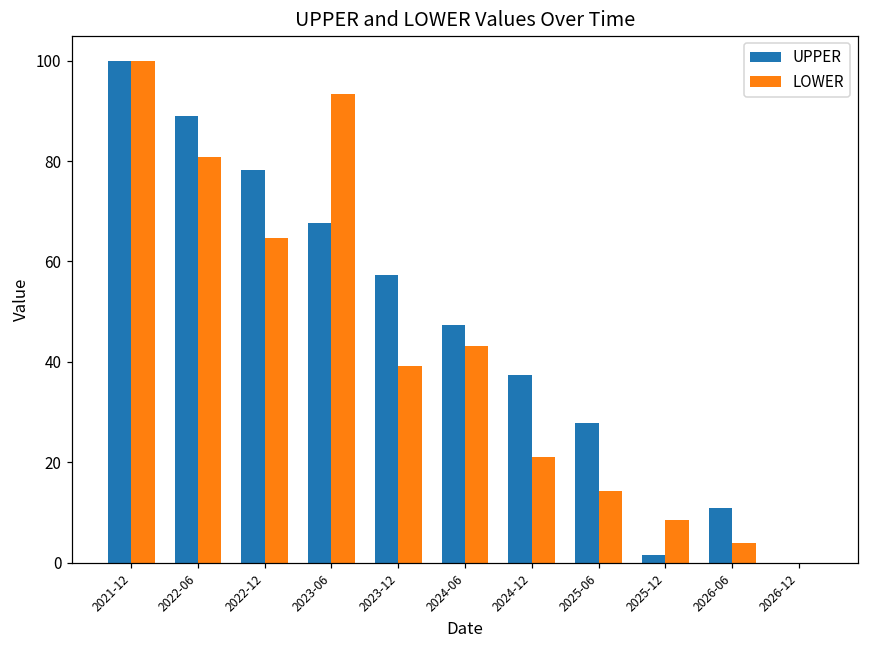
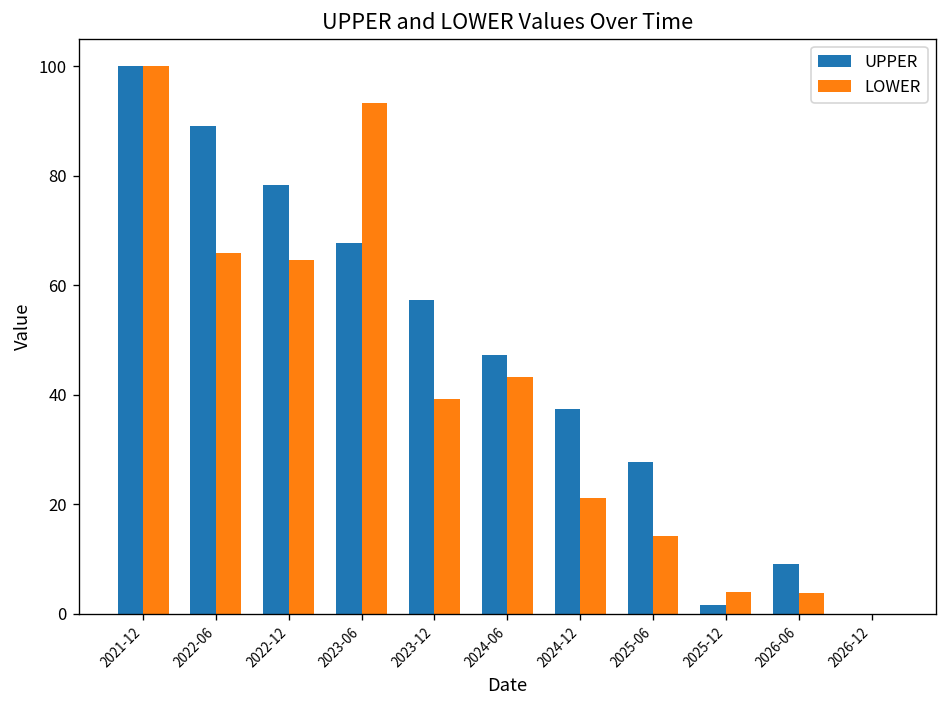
  {
    "UPPER": {
      "2021-12": 100,
      "2022-06": 89,
      "2022-12": 78,
      "2023-06": 68,
      "2023-12": 57,
      "2024-06": 47,
      "2024-12": 37,
      "2025-06": 28,
      "2025-12": 2,
-     "2026-06": 11,
+     "2026-06": 9,
      "2026-12": 0
    },
    "LOWER": {
      "2021-12": 100,
-     "2022-06": 81,
+     "2022-06": 66,
      "2022-12": 65,
      "2023-06": 93,
      "2023-12": 39,
      "2024-06": 43,
      "2024-12": 21,
      "2025-06": 14,
-     "2025-12": 9,
+     "2025-12": 4,
      "2026-06": 4,
      "2026-12": 0
    }
  }
